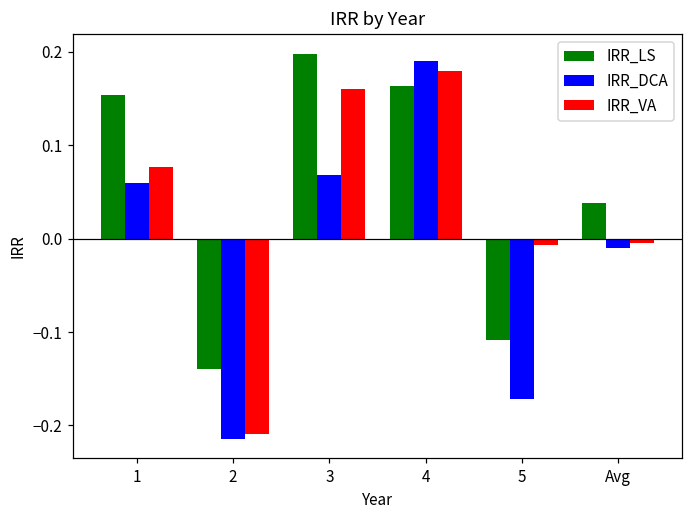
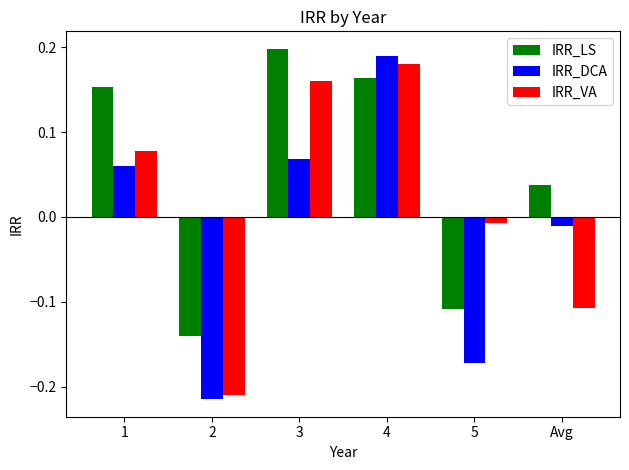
  {
    "IRR_LS": {
      "1": 0.15,
      "2": -0.14,
      "3": 0.20,
      "4": 0.16,
      "5": -0.11,
      "Avg": 0.04
    },
    "IRR_DCA": {
      "1": 0.06,
      "2": -0.21,
      "3": 0.07,
      "4": 0.19,
      "5": -0.17,
      "Avg": -0.01
    },
    "IRR_VA": {
      "1": 0.08,
      "2": -0.21,
      "3": 0.16,
      "4": 0.18,
      "5": -0.01,
-     "Avg": -0.01
+     "Avg": -0.11
    }
  }
